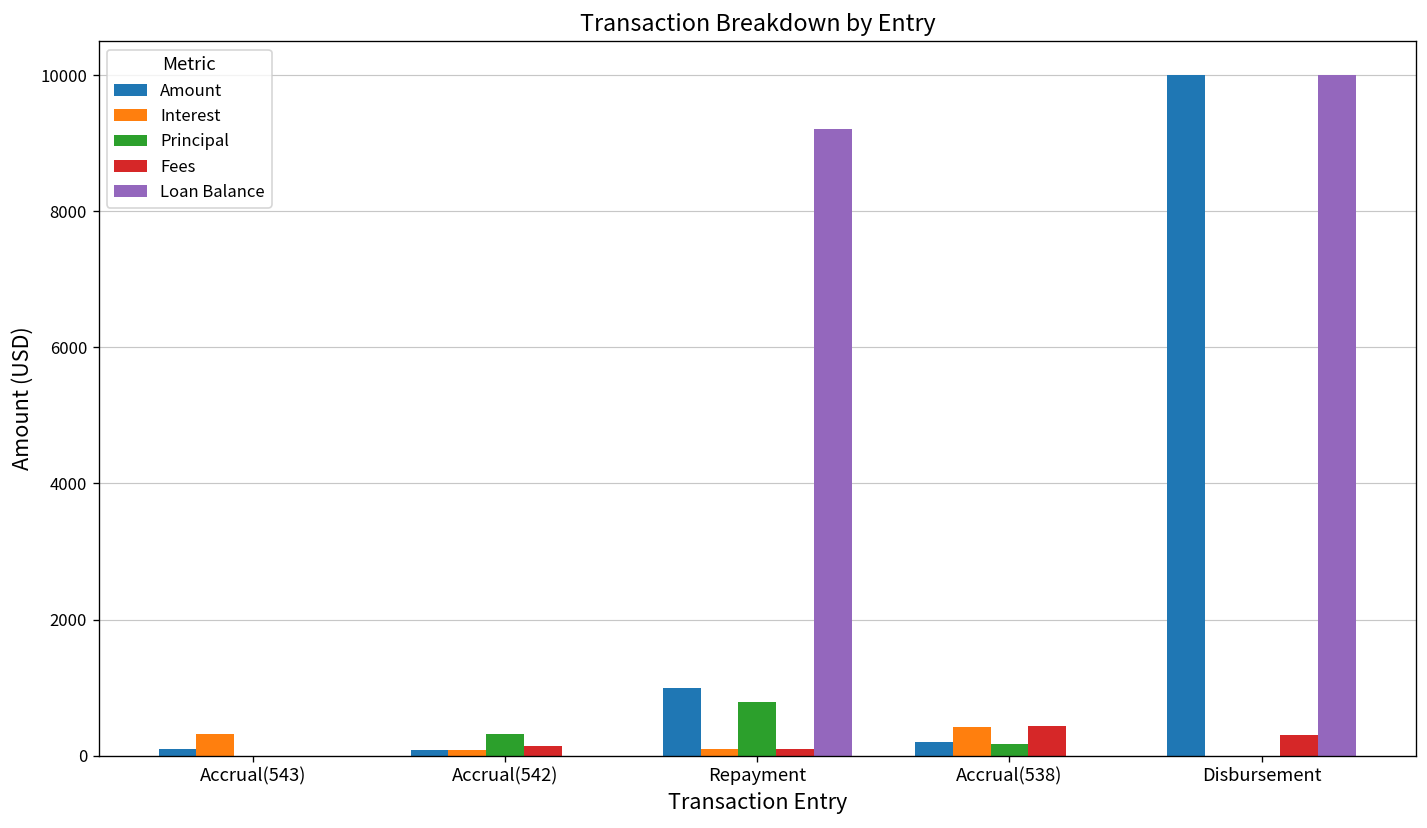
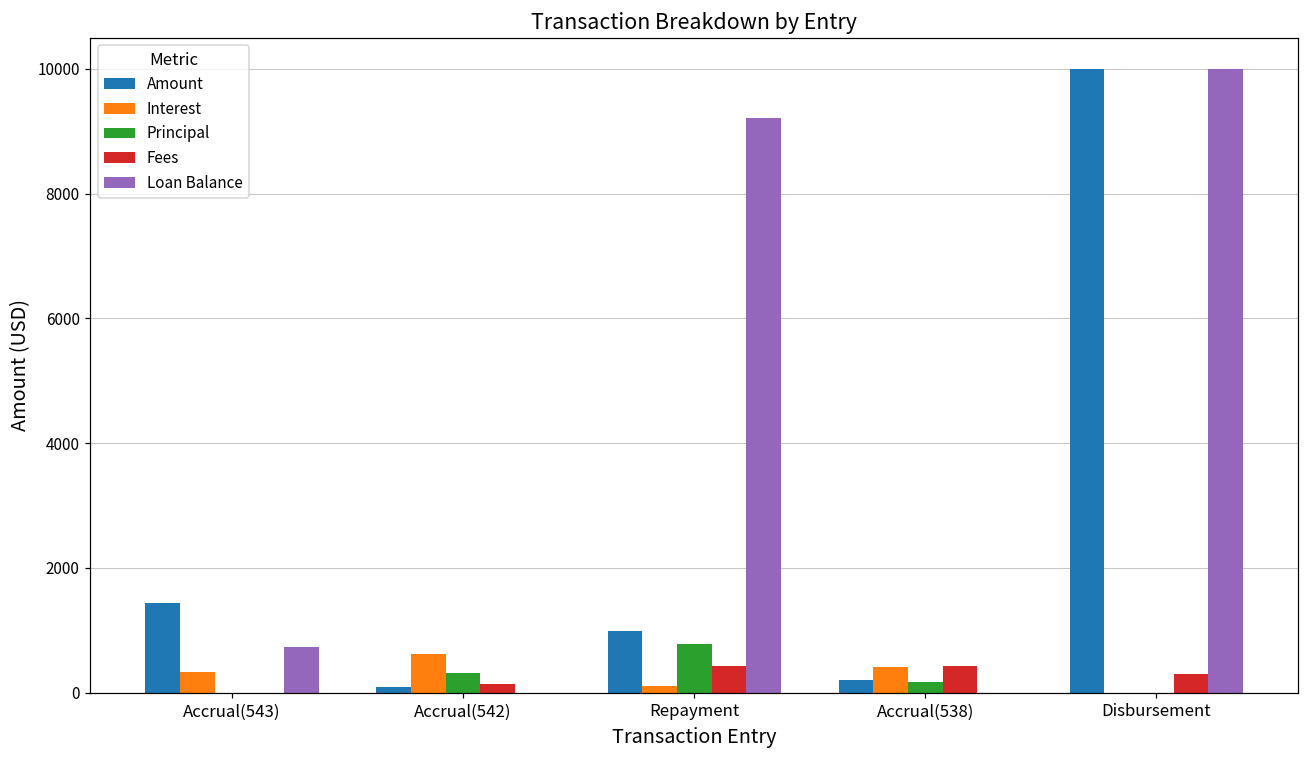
  {
    "Amount": {
-     "Accrual(543)": 100,
+     "Accrual(543)": 1400,
      "Accrual(542)": 100,
      "Repayment": 1000,
      "Accrual(538)": 200,
      "Disbursement": 10000
    },
    "Interest": {
      "Accrual(543)": 300,
-     "Accrual(542)": 100,
+     "Accrual(542)": 600,
      "Repayment": 100,
      "Accrual(538)": 400,
      "Disbursement": 0
    },
    "Principal": {
      "Accrual(543)": 0,
      "Accrual(542)": 300,
      "Repayment": 800,
      "Accrual(538)": 200,
      "Disbursement": 0
    },
    "Fees": {
      "Accrual(543)": 0,
      "Accrual(542)": 100,
-     "Repayment": 100,
+     "Repayment": 400,
      "Accrual(538)": 400,
      "Disbursement": 300
    },
    "Loan Balance": {
-     "Accrual(543)": 0,
+     "Accrual(543)": 700,
      "Accrual(542)": 0,
      "Repayment": 9200,
      "Accrual(538)": 0,
      "Disbursement": 10000
    }
  }
